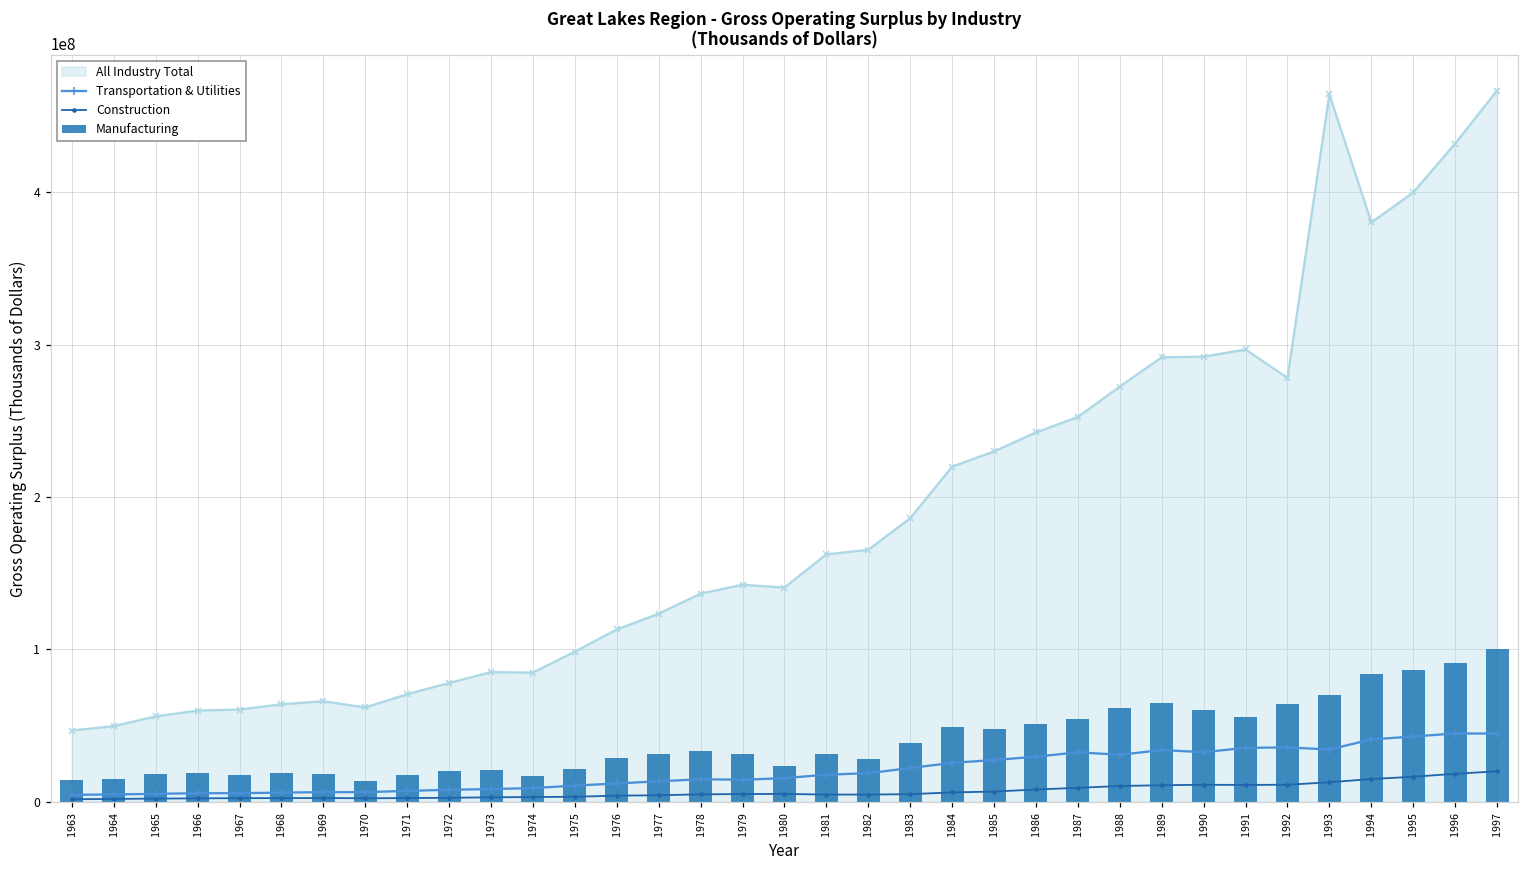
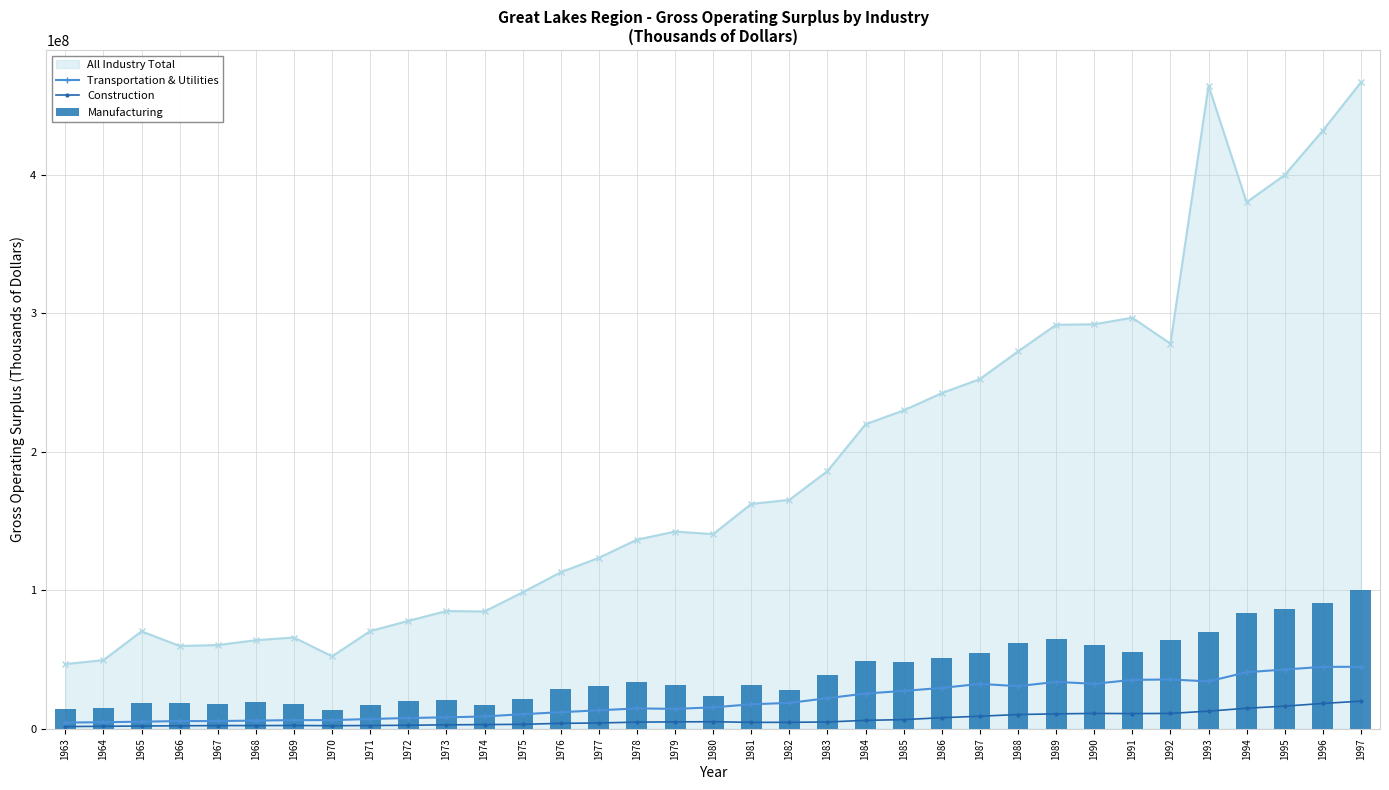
  {
    "All Industry Total": {
      "1963": 47000000,
      "1964": 50000000,
-     "1965": 56000000,
+     "1965": 70000000,
      "1966": 60000000,
      "1967": 60000000,
      "1968": 64000000,
      "1969": 66000000,
-     "1970": 62000000,
+     "1970": 52000000,
      "1971": 71000000,
      "1972": 78000000,
      "1973": 85000000,
      "1974": 85000000,
      "1975": 99000000,
      "1976": 113000000,
      "1977": 123000000,
      "1978": 137000000,
      "1979": 142000000,
      "1980": 141000000,
      "1981": 162000000,
      "1982": 165000000,
      "1983": 186000000,
      "1984": 220000000,
      "1985": 230000000,
      "1986": 242000000,
      "1987": 253000000,
      "1988": 272000000,
      "1989": 292000000,
      "1990": 292000000,
      "1991": 297000000,
      "1992": 278000000,
      "1993": 464000000,
      "1994": 380000000,
      "1995": 400000000,
      "1996": 432000000,
      "1997": 467000000
    }
  }
